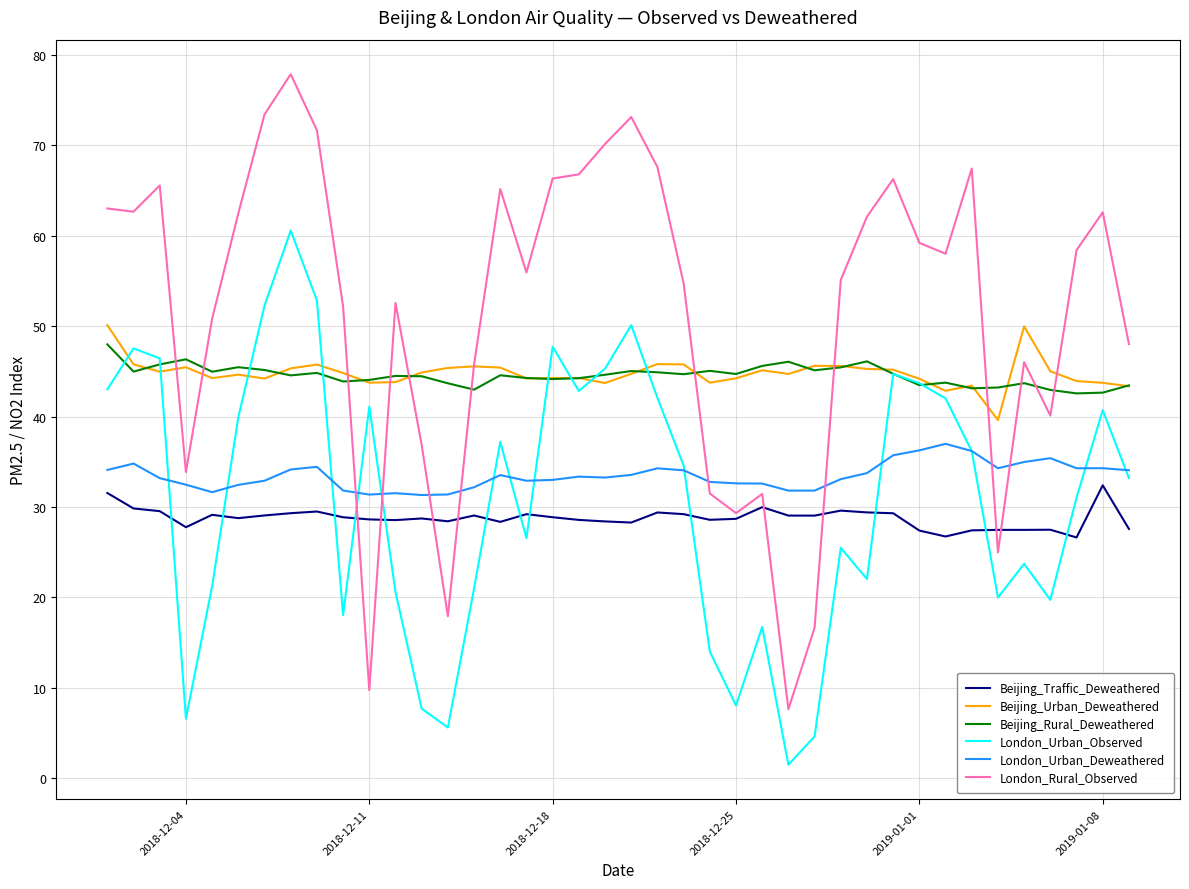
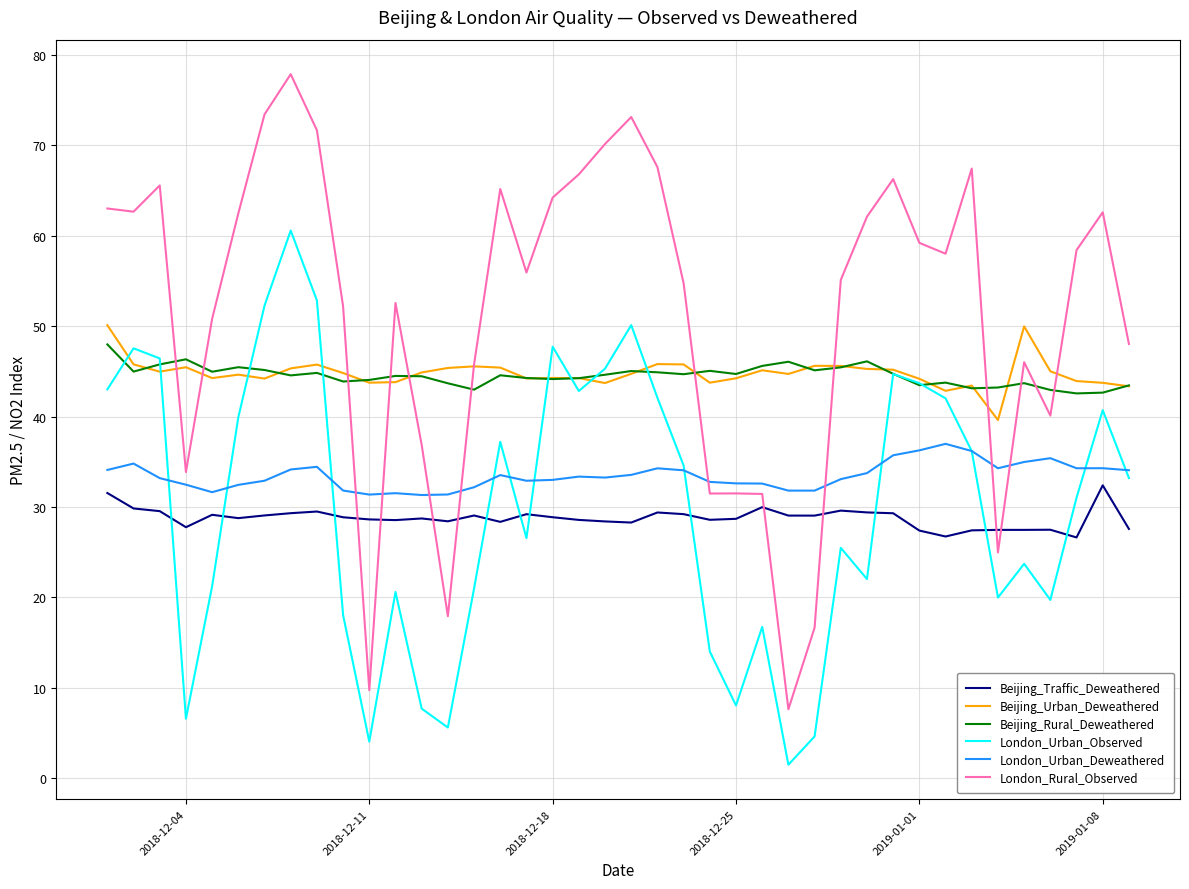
  {
    "Beijing_Traffic_Deweathered": {
      "2018-12-04": 28,
      "2018-12-11": 29,
      "2018-12-18": 29,
      "2018-12-25": 29,
      "2019-01-01": 27,
      "2019-01-08": 32
    },
    "Beijing_Urban_Deweathered": {
      "2018-12-04": 45,
      "2018-12-11": 44,
      "2018-12-25": 44,
      "2019-01-01": 44,
      "2019-01-08": 44
    },
    "Beijing_Rural_Deweathered": {
      "2018-12-04": 46,
      "2018-12-11": 44,
      "2018-12-25": 45,
      "2019-01-08": 43
    },
    "London_Urban_Observed": {
      "2018-12-04": 7,
-     "2018-12-11": 41,
+     "2018-12-11": 4,
      "2018-12-18": 48,
      "2018-12-25": 8,
      "2019-01-08": 41
    },
    "London_Urban_Deweathered": {
      "2018-12-04": 32,
      "2018-12-11": 31,
      "2018-12-18": 33,
      "2018-12-25": 33,
      "2019-01-01": 36,
      "2019-01-08": 34
    },
    "London_Rural_Observed": {
      "2018-12-04": 34,
      "2018-12-11": 10,
-     "2018-12-18": 66,
-     "2018-12-25": 29,
+     "2018-12-18": 64,
+     "2018-12-25": 31,
      "2019-01-01": 59,
      "2019-01-08": 63
    }
  }
